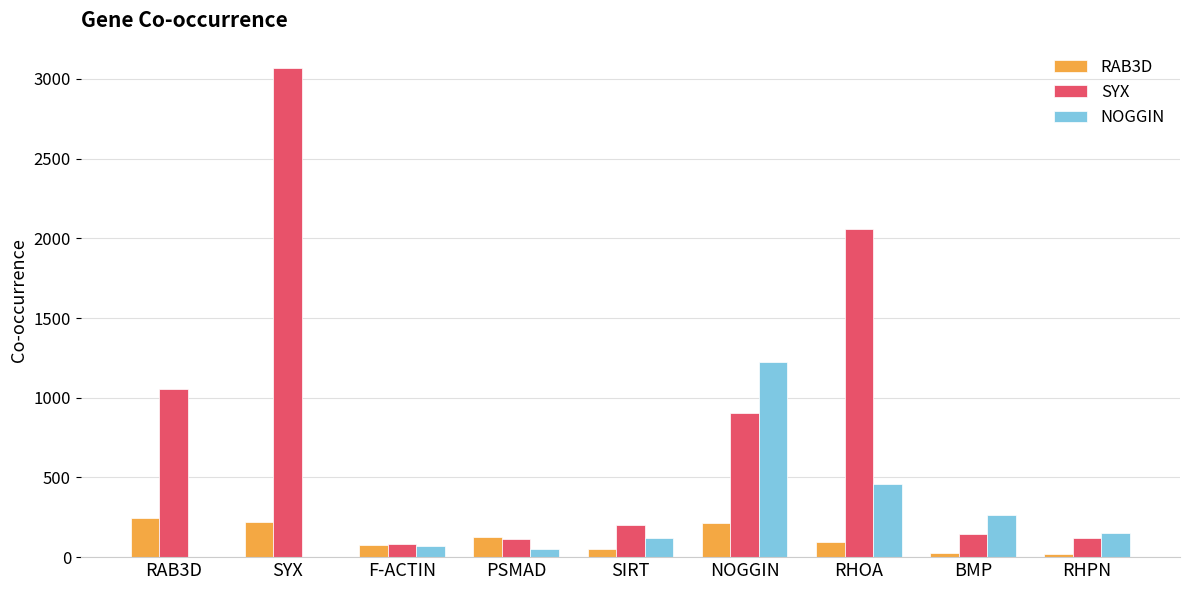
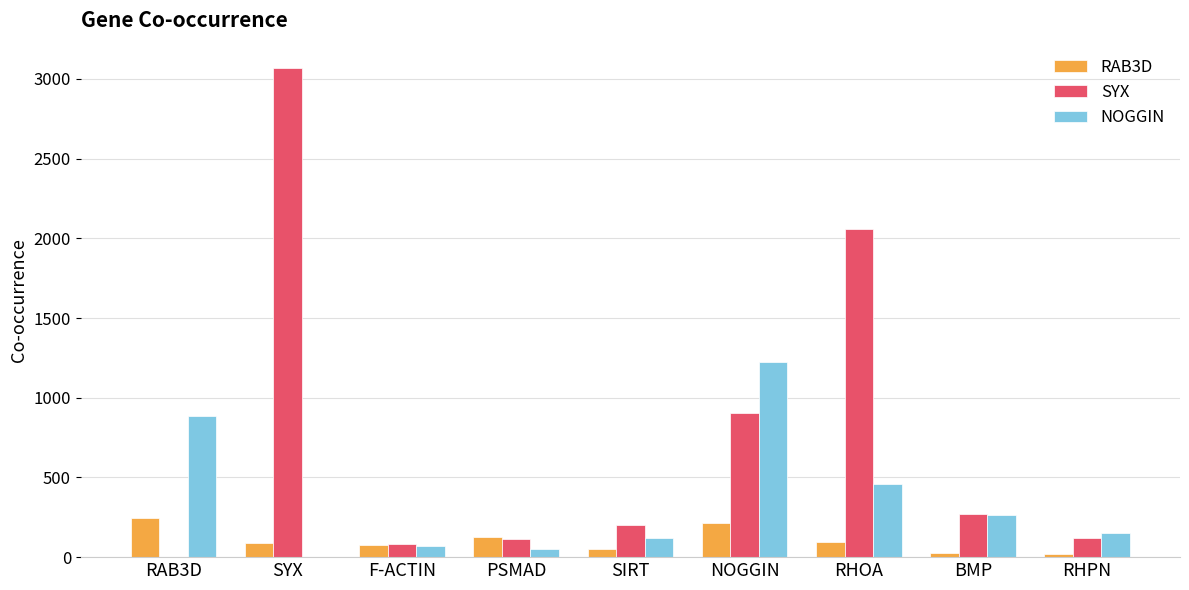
  {
    "RAB3D": {
      "RAB3D": 250,
-     "SYX": 220,
+     "SYX": 90,
      "F-ACTIN": 70,
      "PSMAD": 130,
      "SIRT": 50,
      "NOGGIN": 210,
      "RHOA": 90,
      "BMP": 30,
      "RHPN": 20
    },
    "SYX": {
-     "RAB3D": 1050,
+     "RAB3D": 0,
      "SYX": 3070,
      "F-ACTIN": 80,
      "PSMAD": 110,
      "SIRT": 200,
      "NOGGIN": 910,
      "RHOA": 2060,
-     "BMP": 150,
+     "BMP": 270,
      "RHPN": 120
    },
    "NOGGIN": {
-     "RAB3D": 0,
+     "RAB3D": 890,
      "SYX": 0,
      "F-ACTIN": 70,
      "PSMAD": 50,
      "SIRT": 120,
      "NOGGIN": 1220,
      "RHOA": 460,
      "BMP": 260,
      "RHPN": 150
    }
  }
